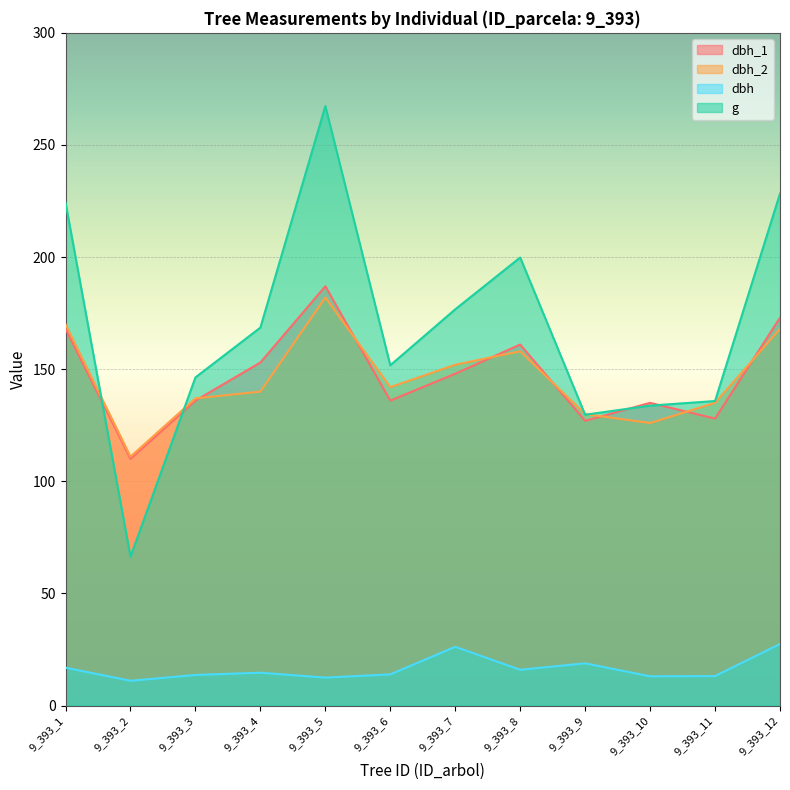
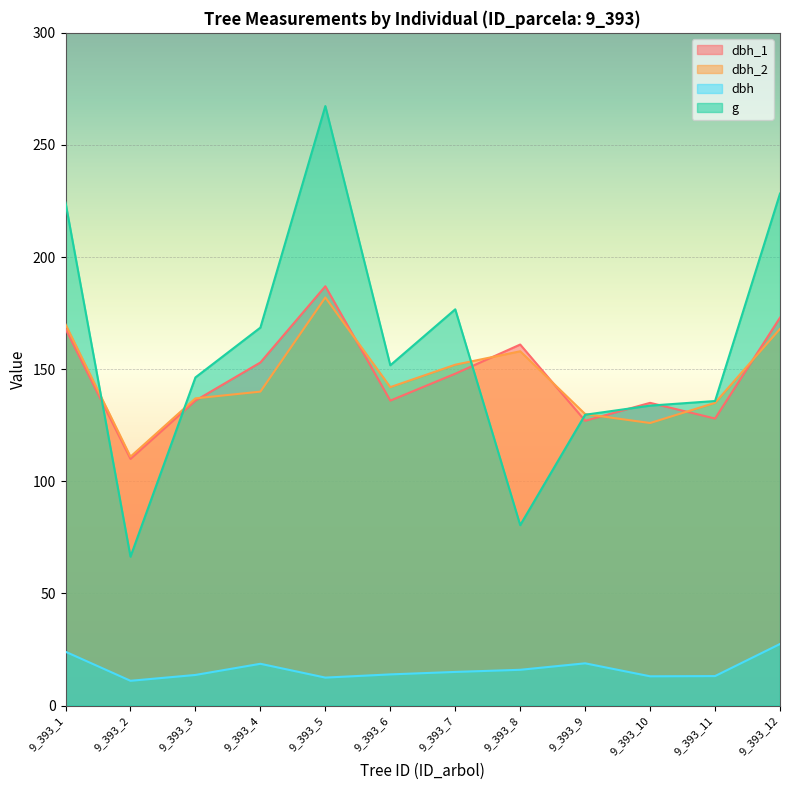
  {
    "dbh": {
-     "9_393_1": 17,
+     "9_393_1": 24,
      "9_393_2": 11,
      "9_393_3": 14,
-     "9_393_4": 15,
+     "9_393_4": 19,
      "9_393_5": 12,
      "9_393_6": 14,
-     "9_393_7": 26,
+     "9_393_7": 15,
      "9_393_8": 16,
      "9_393_9": 19,
      "9_393_10": 13,
      "9_393_11": 13,
      "9_393_12": 27
    },
    "g": {
      "9_393_1": 224,
      "9_393_2": 66,
      "9_393_3": 146,
      "9_393_4": 169,
      "9_393_5": 267,
      "9_393_6": 152,
      "9_393_7": 177,
-     "9_393_8": 200,
+     "9_393_8": 80,
      "9_393_10": 134,
      "9_393_12": 228
    }
  }
